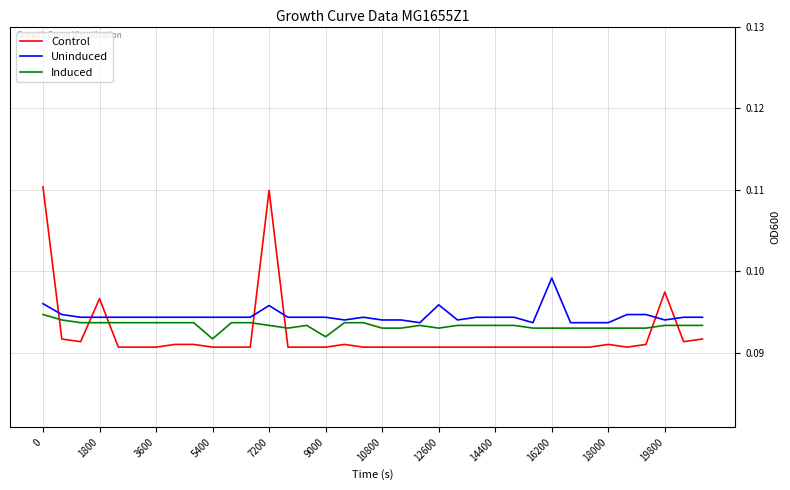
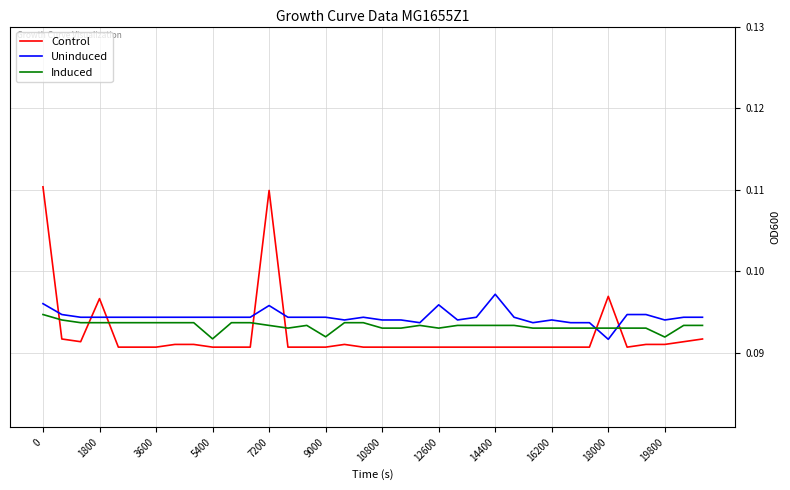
  {
    "Control": {
      "0": 0.110,
      "1800": 0.097,
      "3600": 0.091,
      "5400": 0.091,
      "7200": 0.110,
      "9000": 0.091,
      "10800": 0.091,
      "12600": 0.091,
      "14400": 0.091,
      "16200": 0.091,
-     "18000": 0.091,
-     "19800": 0.097
+     "18000": 0.097,
+     "19800": 0.091
    },
    "Uninduced": {
      "0": 0.096,
      "1800": 0.094,
      "3600": 0.094,
      "5400": 0.094,
      "7200": 0.096,
      "9000": 0.094,
      "10800": 0.094,
      "12600": 0.096,
-     "14400": 0.094,
-     "16200": 0.099,
-     "18000": 0.094,
+     "14400": 0.097,
+     "16200": 0.094,
+     "18000": 0.092,
      "19800": 0.094
    },
    "Induced": {
      "0": 0.095,
      "1800": 0.094,
      "3600": 0.094,
      "5400": 0.092,
      "7200": 0.093,
      "9000": 0.092,
      "10800": 0.093,
      "12600": 0.093,
      "14400": 0.093,
      "16200": 0.093,
      "18000": 0.093,
-     "19800": 0.093
+     "19800": 0.092
    }
  }
